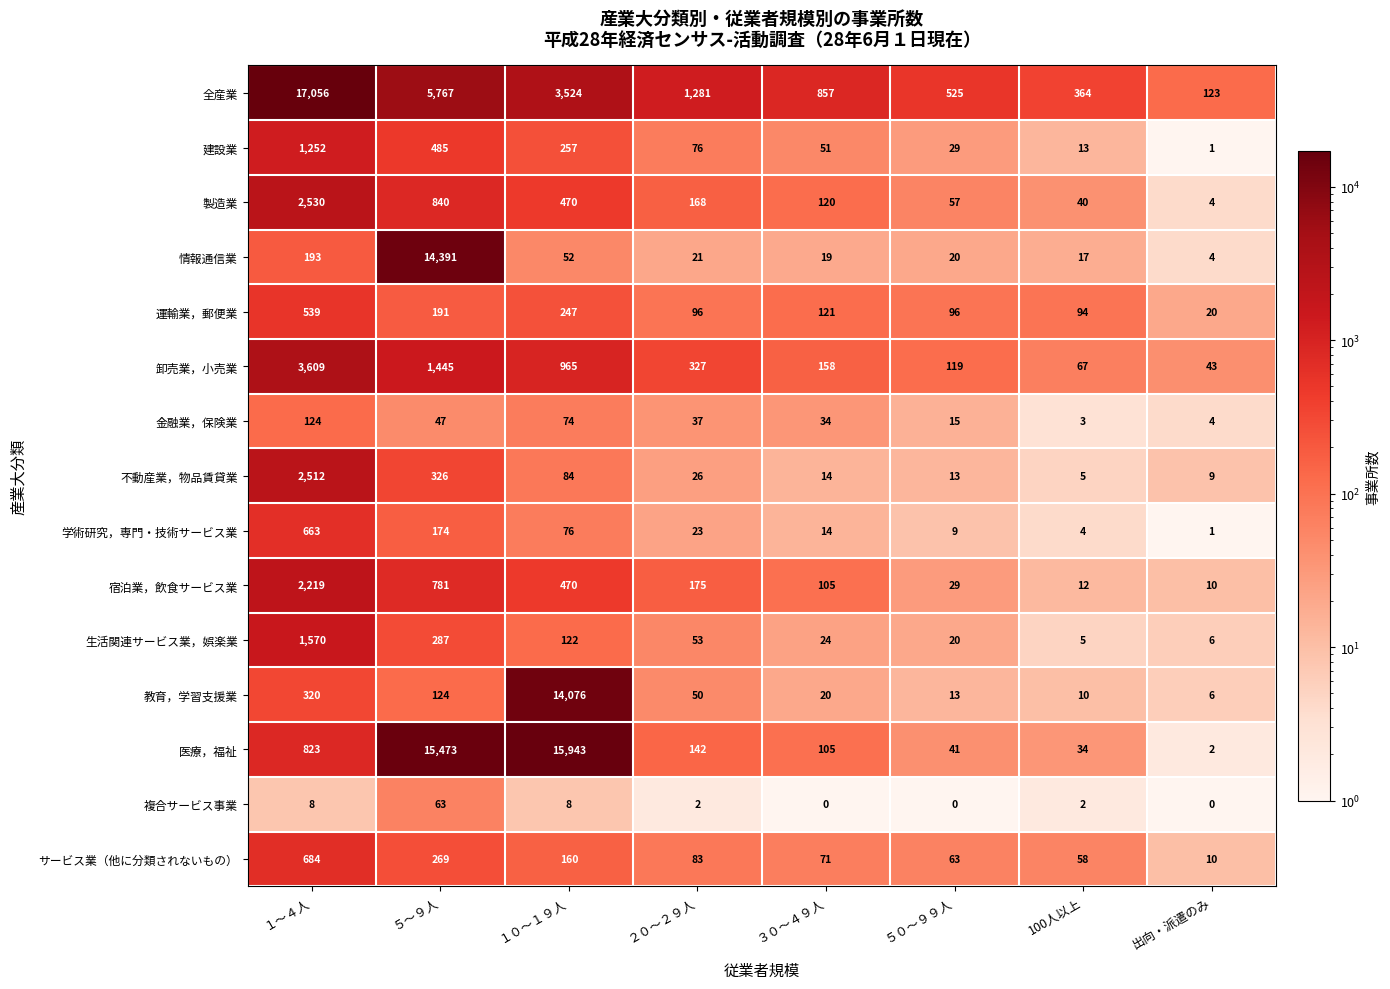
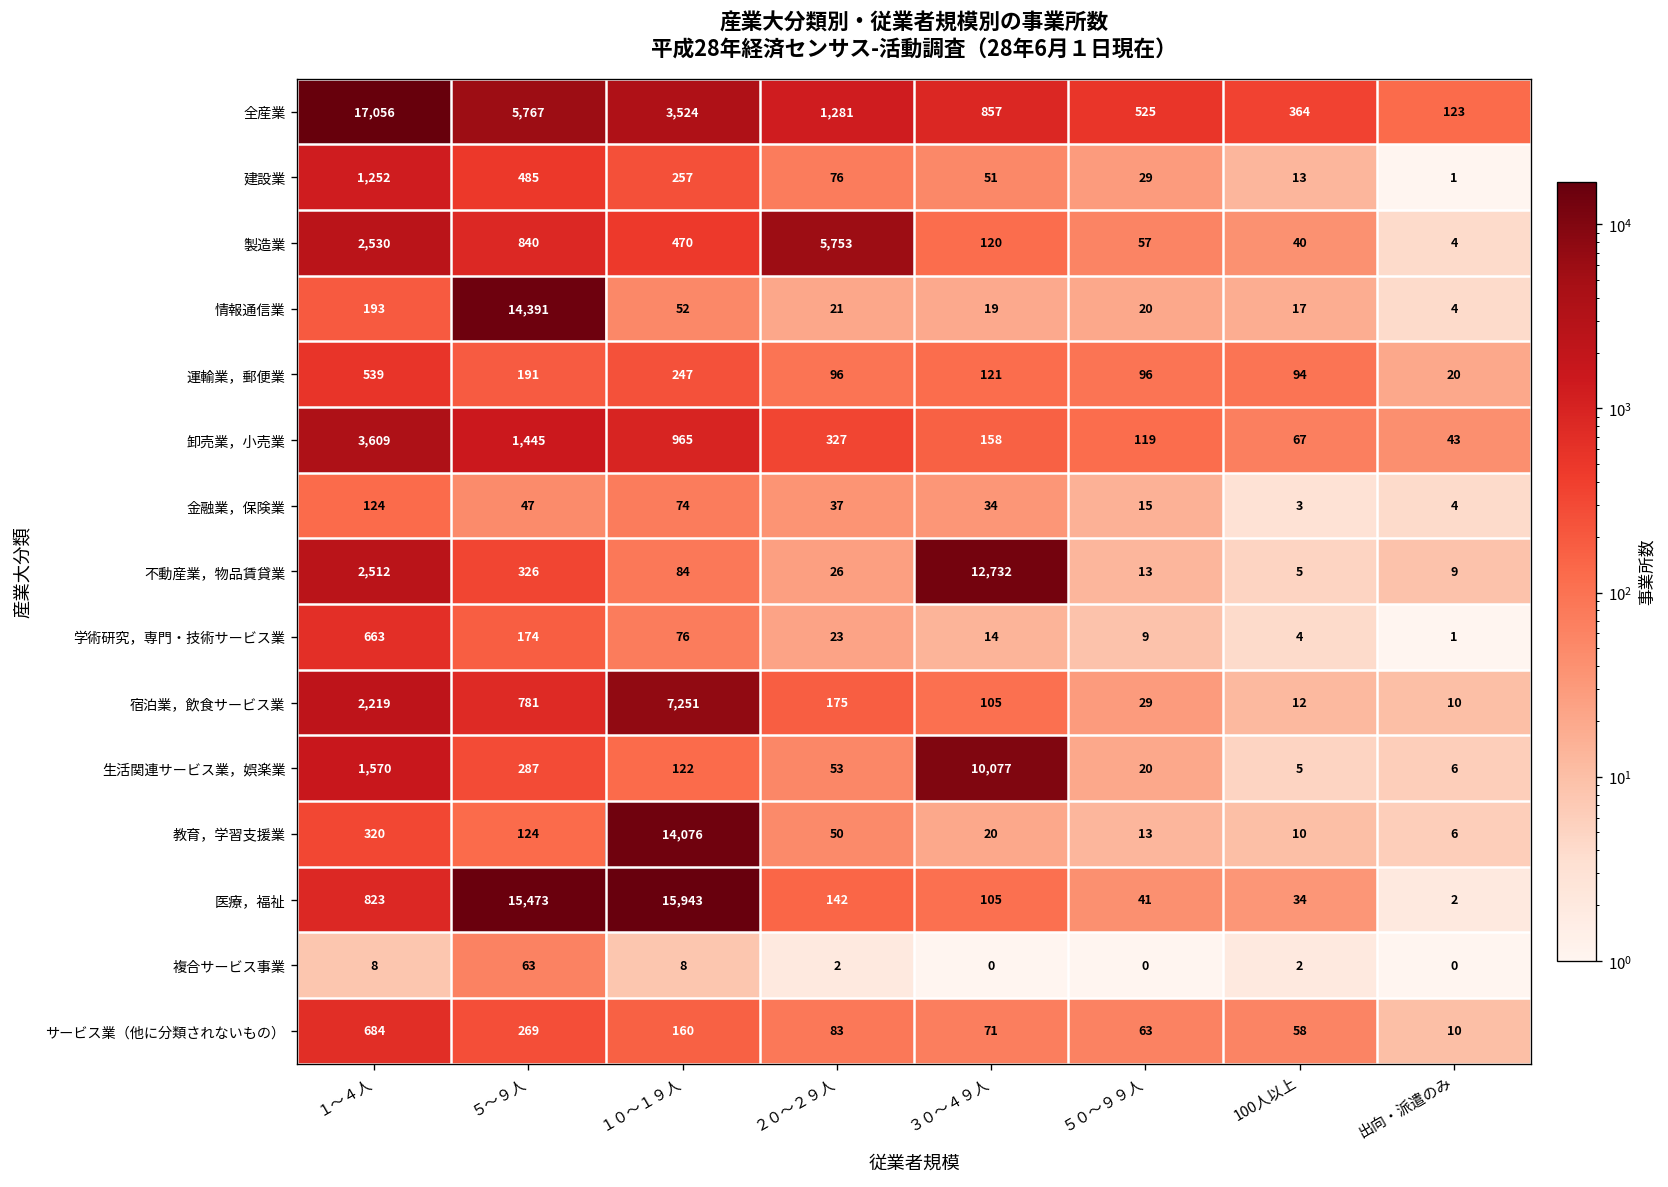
  {
    "全産業": {
      "１～４人": "17,056",
      "５～９人": "5,767",
      "１０～１９人": "3,524",
      "２０～２９人": "1,281",
      "３０～４９人": "857",
      "５０～９９人": "525",
      "100人以上": "364",
      "出向・派遣のみ": "123"
    },
    "建設業": {
      "１～４人": "1,252",
      "５～９人": "485",
      "１０～１９人": "257",
      "２０～２９人": "76",
      "３０～４９人": "51",
      "５０～９９人": "29",
      "100人以上": "13",
      "出向・派遣のみ": "1"
    },
    "製造業": {
      "１～４人": "2,530",
      "５～９人": "840",
      "１０～１９人": "470",
-     "２０～２９人": "168",
+     "２０～２９人": "5,753",
      "３０～４９人": "120",
      "５０～９９人": "57",
      "100人以上": "40",
      "出向・派遣のみ": "4"
    },
    "情報通信業": {
      "１～４人": "193",
      "５～９人": "14,391",
      "１０～１９人": "52",
      "２０～２９人": "21",
      "３０～４９人": "19",
      "５０～９９人": "20",
      "100人以上": "17",
      "出向・派遣のみ": "4"
    },
    "運輸業，郵便業": {
      "１～４人": "539",
      "５～９人": "191",
      "１０～１９人": "247",
      "２０～２９人": "96",
      "３０～４９人": "121",
      "５０～９９人": "96",
      "100人以上": "94",
      "出向・派遣のみ": "20"
    },
    "卸売業，小売業": {
      "１～４人": "3,609",
      "５～９人": "1,445",
      "１０～１９人": "965",
      "２０～２９人": "327",
      "３０～４９人": "158",
      "５０～９９人": "119",
      "100人以上": "67",
      "出向・派遣のみ": "43"
    },
    "金融業，保険業": {
      "１～４人": "124",
      "５～９人": "47",
      "１０～１９人": "74",
      "２０～２９人": "37",
      "３０～４９人": "34",
      "５０～９９人": "15",
      "100人以上": "3",
      "出向・派遣のみ": "4"
    },
    "不動産業，物品賃貸業": {
      "１～４人": "2,512",
      "５～９人": "326",
      "１０～１９人": "84",
      "２０～２９人": "26",
-     "３０～４９人": "14",
+     "３０～４９人": "12,732",
      "５０～９９人": "13",
      "100人以上": "5",
      "出向・派遣のみ": "9"
    },
    "学術研究，専門・技術サービス業": {
      "１～４人": "663",
      "５～９人": "174",
      "１０～１９人": "76",
      "２０～２９人": "23",
      "３０～４９人": "14",
      "５０～９９人": "9",
      "100人以上": "4",
      "出向・派遣のみ": "1"
    },
    "宿泊業，飲食サービス業": {
      "１～４人": "2,219",
      "５～９人": "781",
-     "１０～１９人": "470",
+     "１０～１９人": "7,251",
      "２０～２９人": "175",
      "３０～４９人": "105",
      "５０～９９人": "29",
      "100人以上": "12",
      "出向・派遣のみ": "10"
    },
    "生活関連サービス業，娯楽業": {
      "１～４人": "1,570",
      "５～９人": "287",
      "１０～１９人": "122",
      "２０～２９人": "53",
-     "３０～４９人": "24",
+     "３０～４９人": "10,077",
      "５０～９９人": "20",
      "100人以上": "5",
      "出向・派遣のみ": "6"
    },
    "教育，学習支援業": {
      "１～４人": "320",
      "５～９人": "124",
      "１０～１９人": "14,076",
      "２０～２９人": "50",
      "３０～４９人": "20",
      "５０～９９人": "13",
      "100人以上": "10",
      "出向・派遣のみ": "6"
    },
    "医療，福祉": {
      "１～４人": "823",
      "５～９人": "15,473",
      "１０～１９人": "15,943",
      "２０～２９人": "142",
      "３０～４９人": "105",
      "５０～９９人": "41",
      "100人以上": "34",
      "出向・派遣のみ": "2"
    },
    "複合サービス事業": {
      "１～４人": "8",
      "５～９人": "63",
      "１０～１９人": "8",
      "２０～２９人": "2",
      "３０～４９人": "0",
      "５０～９９人": "0",
      "100人以上": "2",
      "出向・派遣のみ": "0"
    },
    "サービス業（他に分類されないもの）": {
      "１～４人": "684",
      "５～９人": "269",
      "１０～１９人": "160",
      "２０～２９人": "83",
      "３０～４９人": "71",
      "５０～９９人": "63",
      "100人以上": "58",
      "出向・派遣のみ": "10"
    }
  }
